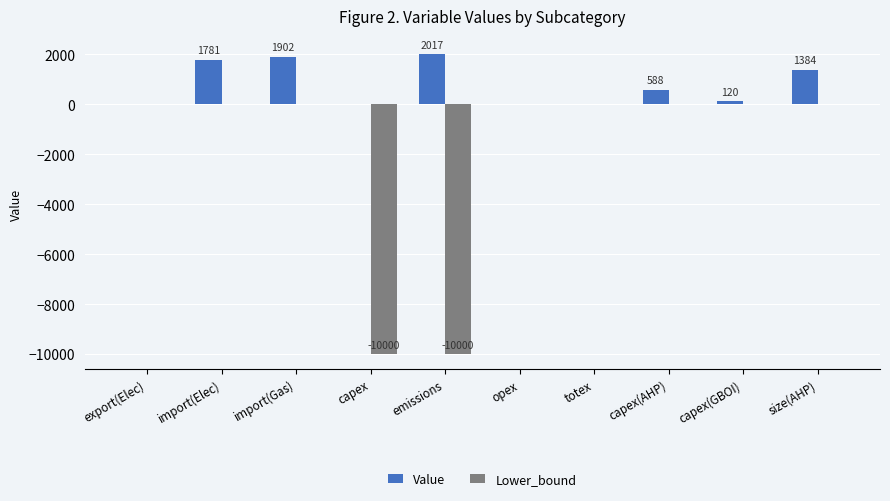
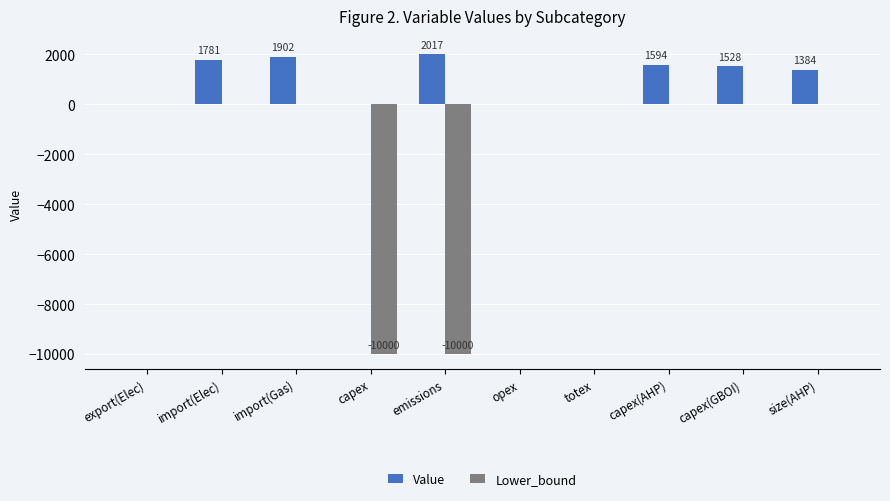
  {
    "Value": {
      "import(Elec)": 1781,
      "import(Gas)": 1902,
      "emissions": 2017,
-     "capex(AHP)": 588,
-     "capex(GBOI)": 120,
+     "capex(AHP)": 1594,
+     "capex(GBOI)": 1528,
      "size(AHP)": 1384
    },
    "Lower_bound": {
      "capex": -10000,
      "emissions": -10000
    }
  }
